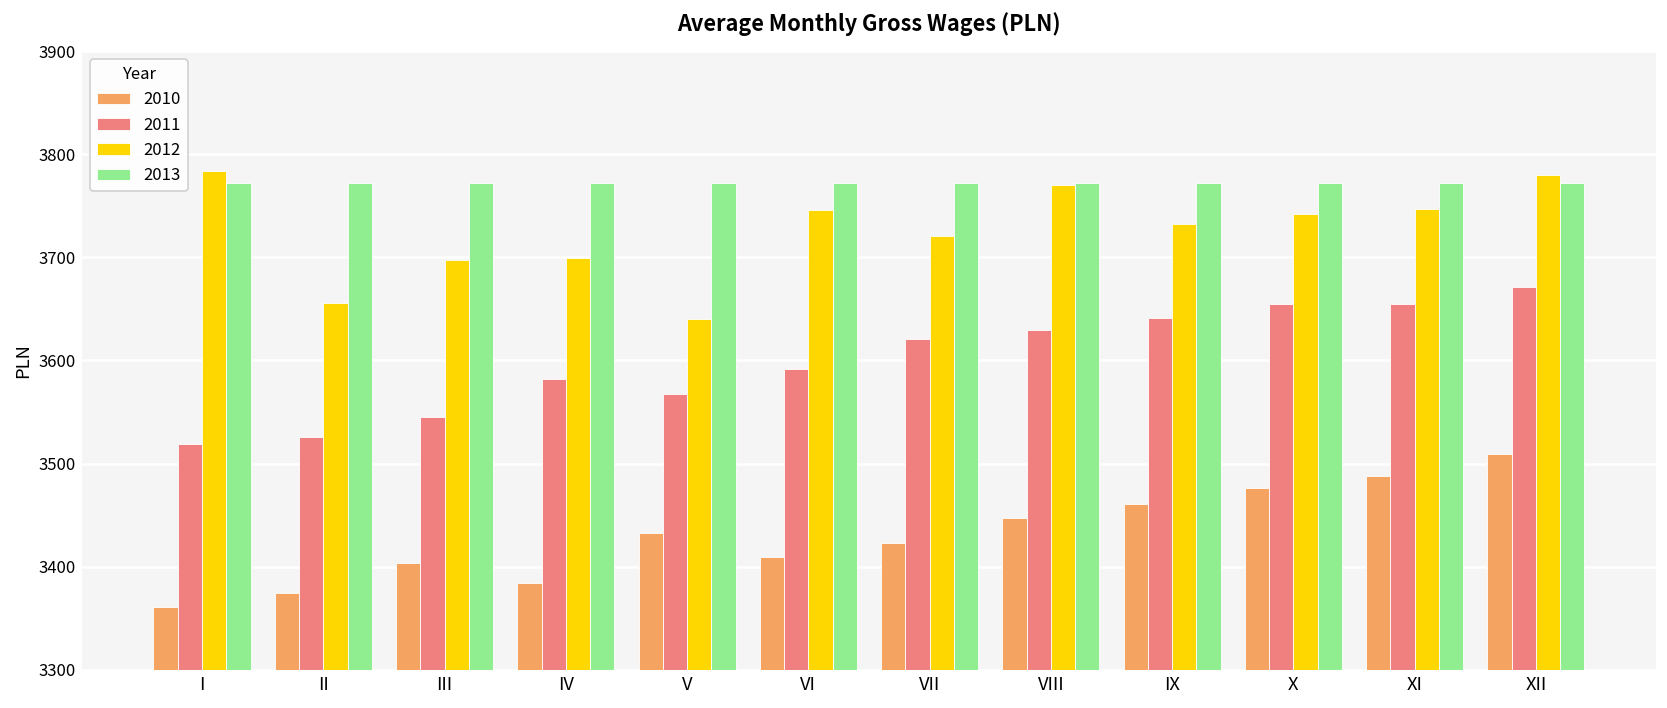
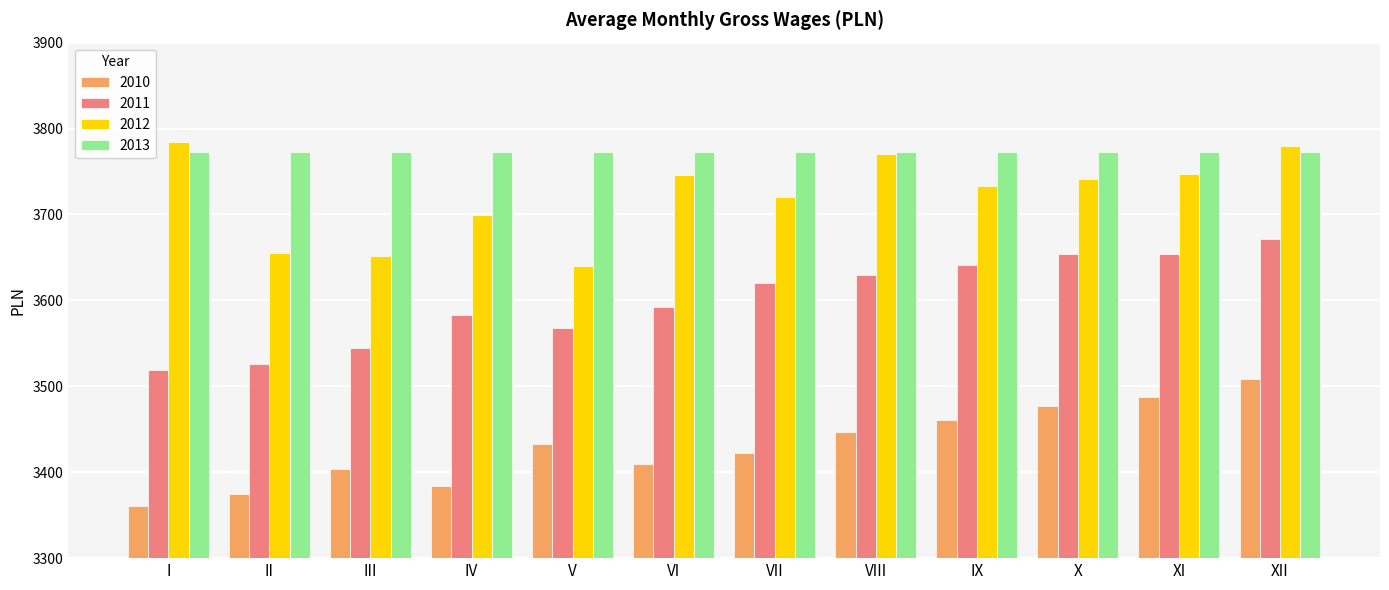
  {
    "2012": {
      "I": 3780,
      "II": 3660,
-     "III": 3700,
+     "III": 3650,
      "IV": 3700,
      "V": 3640,
      "VI": 3750,
      "VII": 3720,
      "VIII": 3770,
      "IX": 3730,
      "X": 3740,
      "XI": 3750,
      "XII": 3780
    },
    "2013": {
      "I": 3770,
      "II": 3770,
      "III": 3770,
      "IV": 3770,
      "V": 3770,
      "VI": 3770,
      "VII": 3770,
      "VIII": 3770,
      "IX": 3770,
      "X": 3770,
      "XI": 3770,
      "XII": 3770
    }
  }
